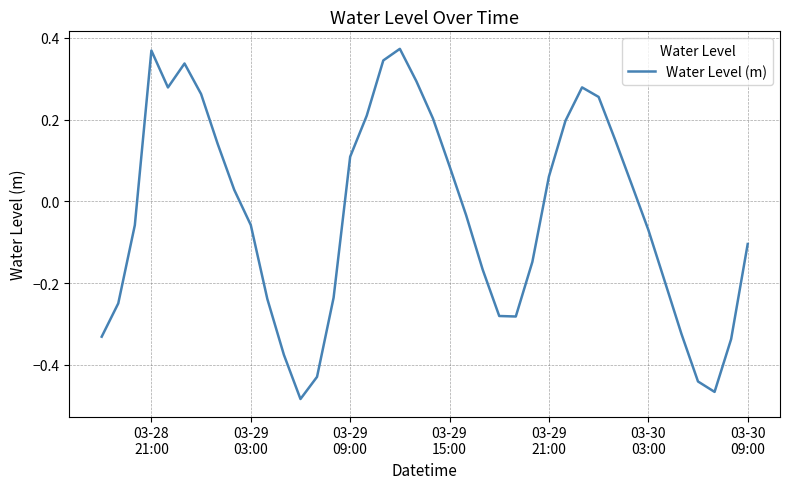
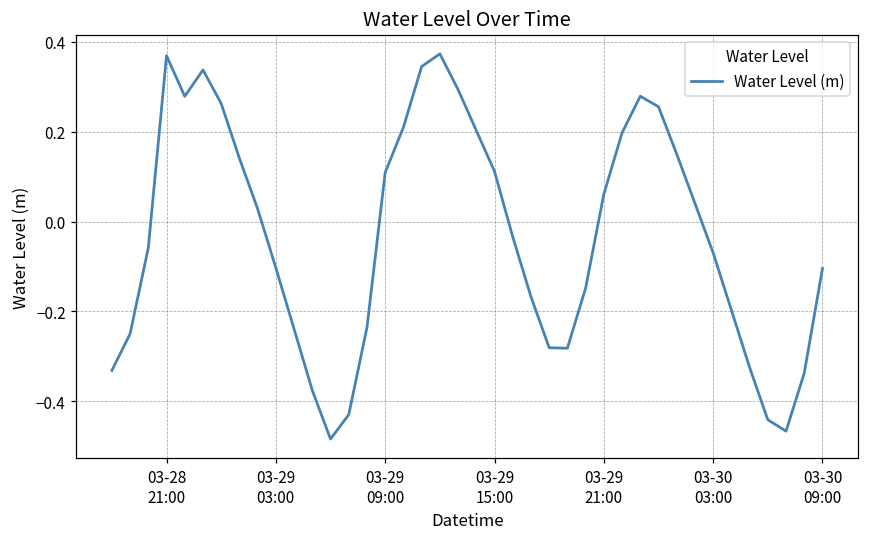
  {
    "03-28 21:00": 0.37,
-   "03-29 03:00": -0.06,
+   "03-29 03:00": -0.10,
    "03-29 09:00": 0.11,
-   "03-29 15:00": 0.09,
+   "03-29 15:00": 0.11,
    "03-29 21:00": 0.06,
    "03-30 03:00": -0.07,
    "03-30 09:00": -0.10
  }
